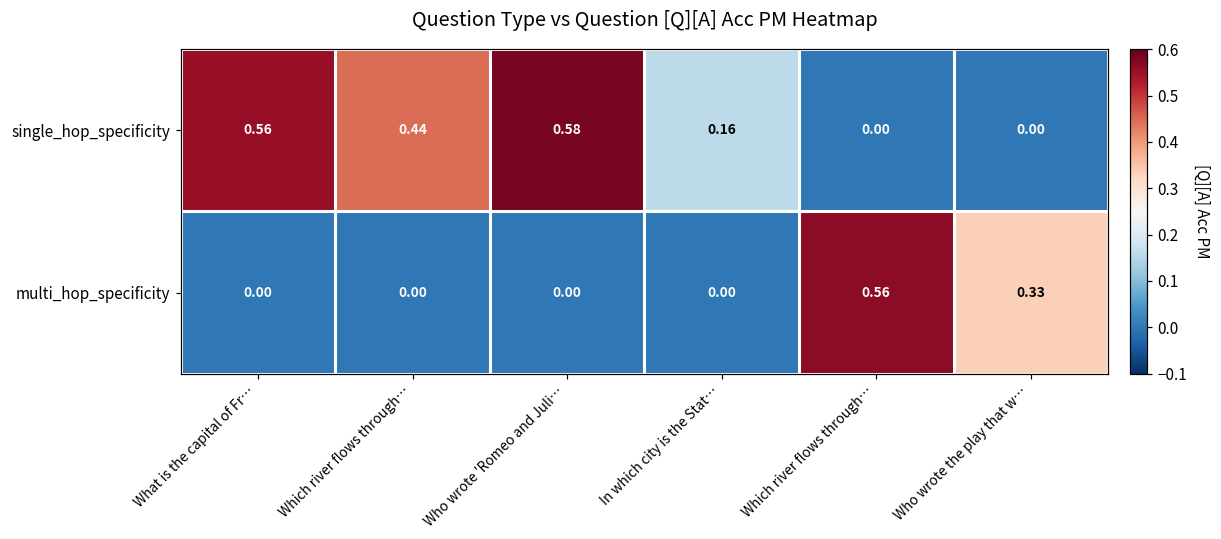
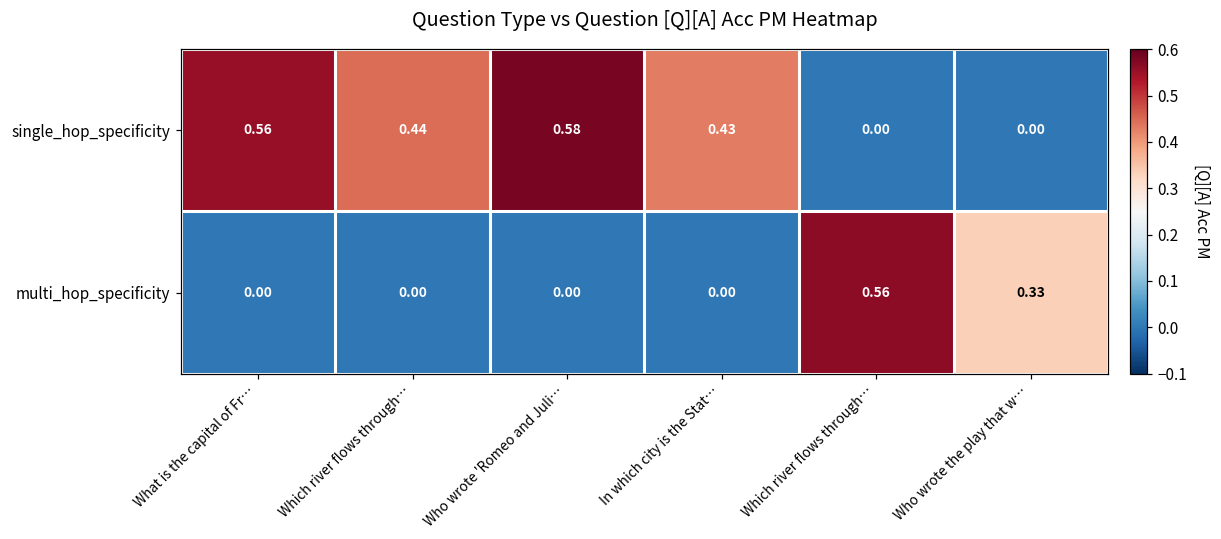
  {
    "single_hop_specificity": {
      "What is the capital of Fr…": 0.56,
      "Who wrote 'Romeo and Juli…": 0.58,
-     "In which city is the Stat…": 0.16,
+     "In which city is the Stat…": 0.43,
      "Who wrote the play that w…": 0.00
    },
    "multi_hop_specificity": {
      "What is the capital of Fr…": 0.00,
      "Who wrote 'Romeo and Juli…": 0.00,
      "In which city is the Stat…": 0.00,
      "Who wrote the play that w…": 0.33
    }
  }
